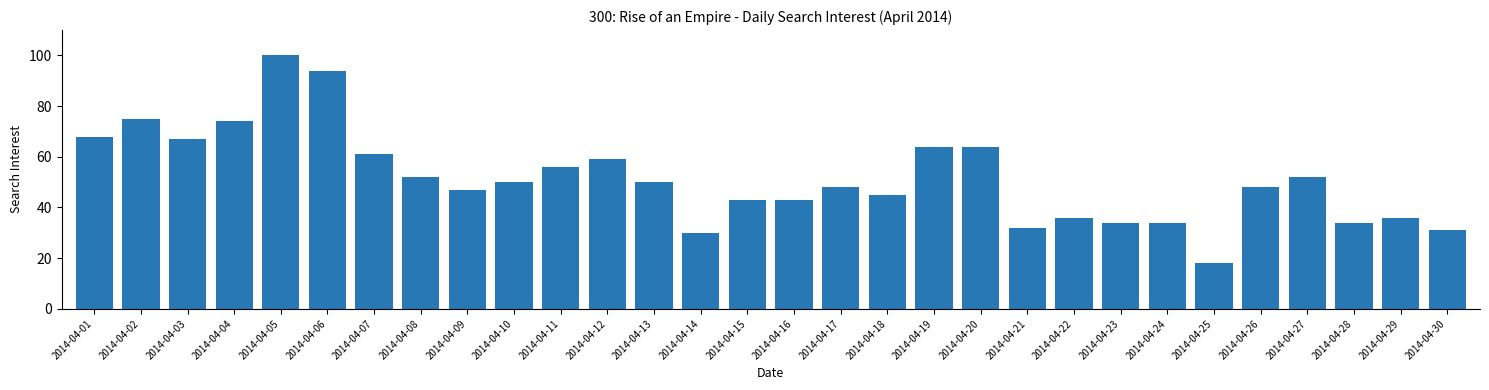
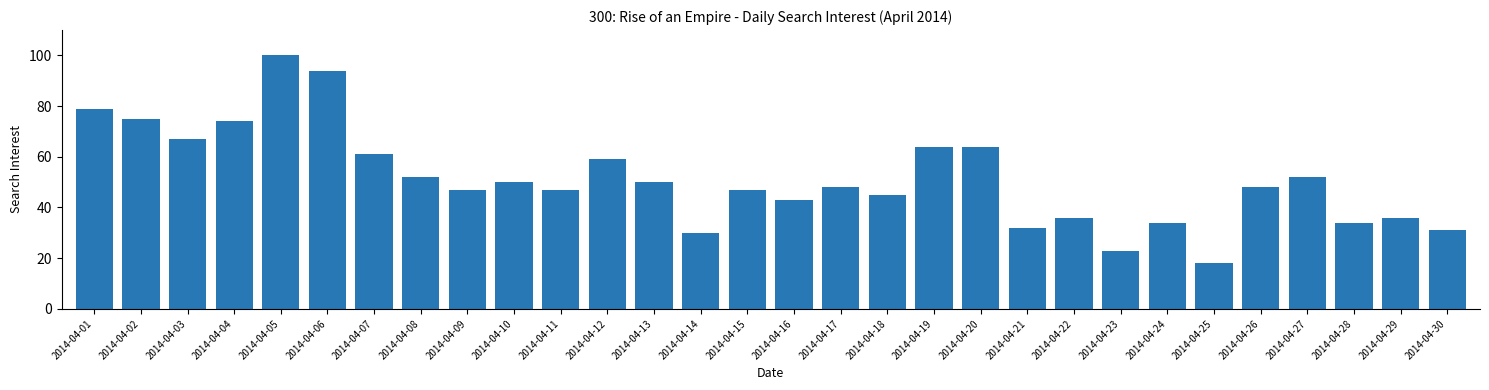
  {
-   "2014-04-01": 68,
+   "2014-04-01": 79,
    "2014-04-02": 75,
    "2014-04-03": 67,
    "2014-04-04": 74,
    "2014-04-05": 100,
    "2014-04-06": 94,
    "2014-04-07": 61,
    "2014-04-08": 52,
    "2014-04-09": 47,
    "2014-04-10": 50,
-   "2014-04-11": 56,
+   "2014-04-11": 47,
    "2014-04-12": 59,
    "2014-04-13": 50,
    "2014-04-14": 30,
-   "2014-04-15": 43,
+   "2014-04-15": 47,
    "2014-04-16": 43,
    "2014-04-17": 48,
    "2014-04-18": 45,
    "2014-04-19": 64,
    "2014-04-20": 64,
    "2014-04-21": 32,
    "2014-04-22": 36,
-   "2014-04-23": 34,
+   "2014-04-23": 23,
    "2014-04-24": 34,
    "2014-04-25": 18,
    "2014-04-26": 48,
    "2014-04-27": 52,
    "2014-04-28": 34,
    "2014-04-29": 36,
    "2014-04-30": 31
  }
